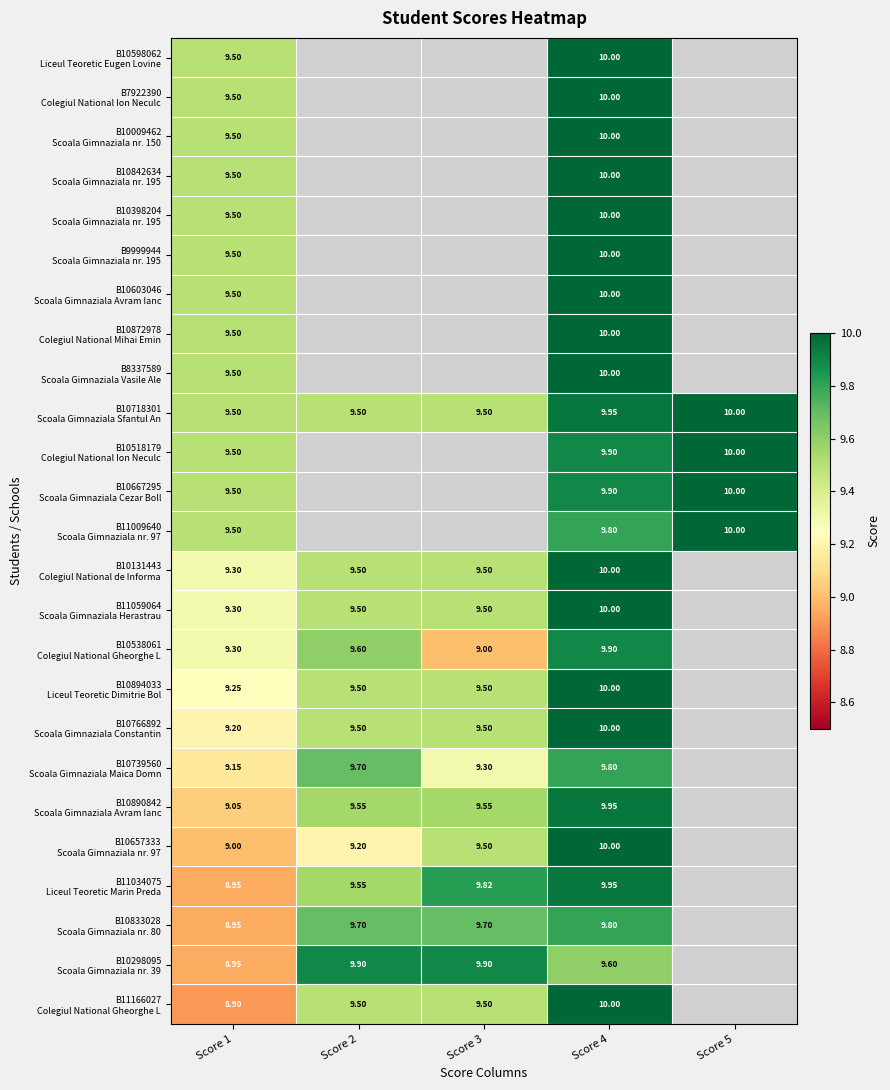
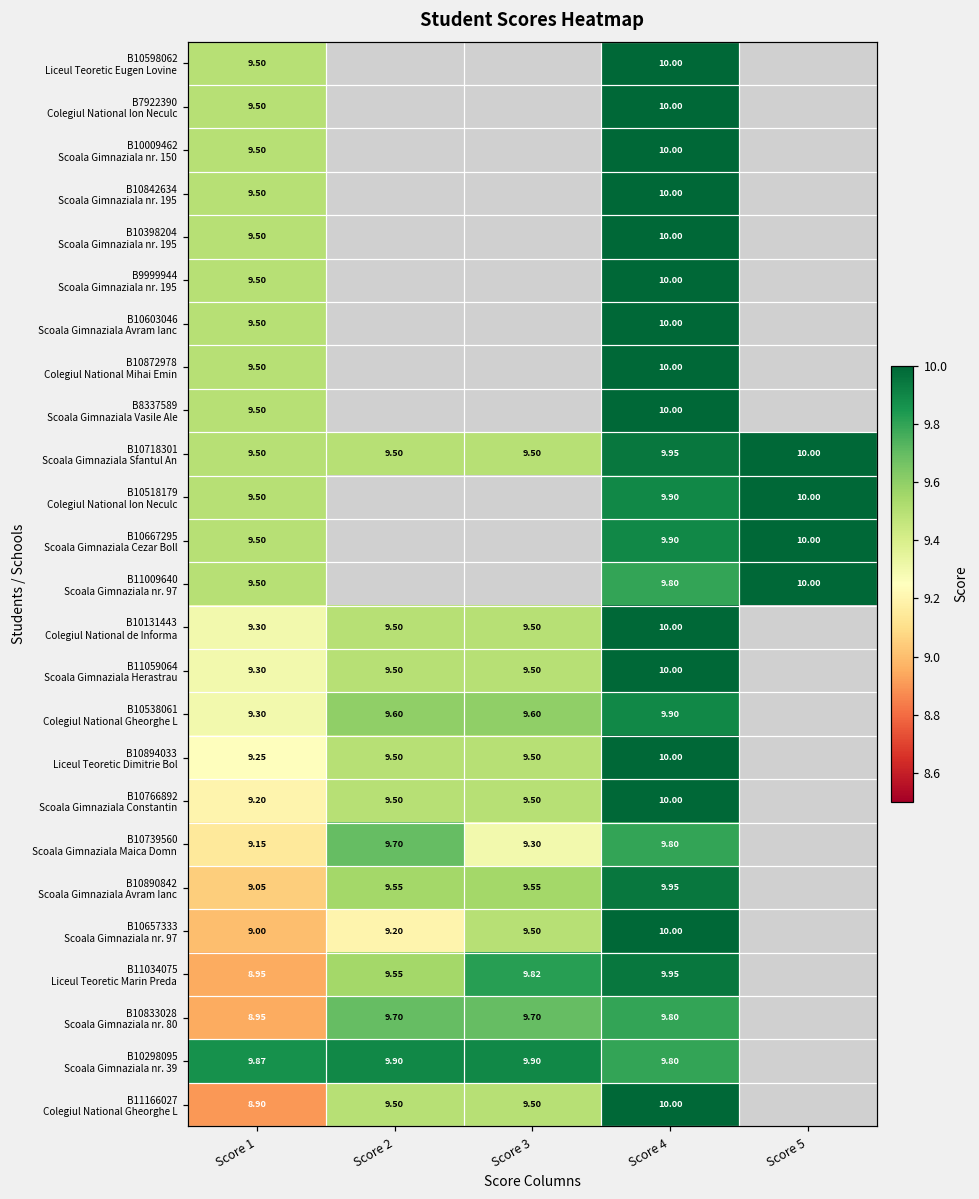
  {
    "B10598062 Liceul Teoretic Eugen Lovine": {
      "Score 1": 9.50,
      "Score 4": 10.00
    },
    "B7922390 Colegiul National Ion Neculc": {
      "Score 1": 9.50,
      "Score 4": 10.00
    },
    "B10009462 Scoala Gimnaziala nr. 150": {
      "Score 1": 9.50,
      "Score 4": 10.00
    },
    "B10842634 Scoala Gimnaziala nr. 195": {
      "Score 1": 9.50,
      "Score 4": 10.00
    },
    "B10398204 Scoala Gimnaziala nr. 195": {
      "Score 1": 9.50,
      "Score 4": 10.00
    },
    "B9999944 Scoala Gimnaziala nr. 195": {
      "Score 1": 9.50,
      "Score 4": 10.00
    },
    "B10603046 Scoala Gimnaziala Avram Ianc": {
      "Score 1": 9.50,
      "Score 4": 10.00
    },
    "B10872978 Colegiul National Mihai Emin": {
      "Score 1": 9.50,
      "Score 4": 10.00
    },
    "B8337589 Scoala Gimnaziala Vasile Ale": {
      "Score 1": 9.50,
      "Score 4": 10.00
    },
    "B10718301 Scoala Gimnaziala Sfantul An": {
      "Score 1": 9.50,
      "Score 2": 9.50,
      "Score 3": 9.50,
      "Score 4": 9.95,
      "Score 5": 10.00
    },
    "B10518179 Colegiul National Ion Neculc": {
      "Score 1": 9.50,
      "Score 4": 9.90,
      "Score 5": 10.00
    },
    "B10667295 Scoala Gimnaziala Cezar Boll": {
      "Score 1": 9.50,
      "Score 4": 9.90,
      "Score 5": 10.00
    },
    "B11009640 Scoala Gimnaziala nr. 97": {
      "Score 1": 9.50,
      "Score 4": 9.80,
      "Score 5": 10.00
    },
    "B10131443 Colegiul National de Informa": {
      "Score 1": 9.30,
      "Score 2": 9.50,
      "Score 3": 9.50,
      "Score 4": 10.00
    },
    "B11059064 Scoala Gimnaziala Herastrau": {
      "Score 1": 9.30,
      "Score 2": 9.50,
      "Score 3": 9.50,
      "Score 4": 10.00
    },
    "B10538061 Colegiul National Gheorghe L": {
      "Score 1": 9.30,
      "Score 2": 9.60,
-     "Score 3": 9.00,
+     "Score 3": 9.60,
      "Score 4": 9.90
    },
    "B10894033 Liceul Teoretic Dimitrie Bol": {
      "Score 1": 9.25,
      "Score 2": 9.50,
      "Score 3": 9.50,
      "Score 4": 10.00
    },
    "B10766892 Scoala Gimnaziala Constantin": {
      "Score 1": 9.20,
      "Score 2": 9.50,
      "Score 3": 9.50,
      "Score 4": 10.00
    },
    "B10739560 Scoala Gimnaziala Maica Domn": {
      "Score 1": 9.15,
      "Score 2": 9.70,
      "Score 3": 9.30,
      "Score 4": 9.80
    },
    "B10890842 Scoala Gimnaziala Avram Ianc": {
      "Score 1": 9.05,
      "Score 2": 9.55,
      "Score 3": 9.55,
      "Score 4": 9.95
    },
    "B10657333 Scoala Gimnaziala nr. 97": {
      "Score 1": 9.00,
      "Score 2": 9.20,
      "Score 3": 9.50,
      "Score 4": 10.00
    },
    "B11034075 Liceul Teoretic Marin Preda": {
      "Score 1": 8.95,
      "Score 2": 9.55,
      "Score 3": 9.82,
      "Score 4": 9.95
    },
    "B10833028 Scoala Gimnaziala nr. 80": {
      "Score 1": 8.95,
      "Score 2": 9.70,
      "Score 3": 9.70,
      "Score 4": 9.80
    },
    "B10298095 Scoala Gimnaziala nr. 39": {
-     "Score 1": 8.95,
+     "Score 1": 9.87,
      "Score 2": 9.90,
      "Score 3": 9.90,
-     "Score 4": 9.60
+     "Score 4": 9.80
    },
    "B11166027 Colegiul National Gheorghe L": {
      "Score 1": 8.90,
      "Score 2": 9.50,
      "Score 3": 9.50,
      "Score 4": 10.00
    }
  }
